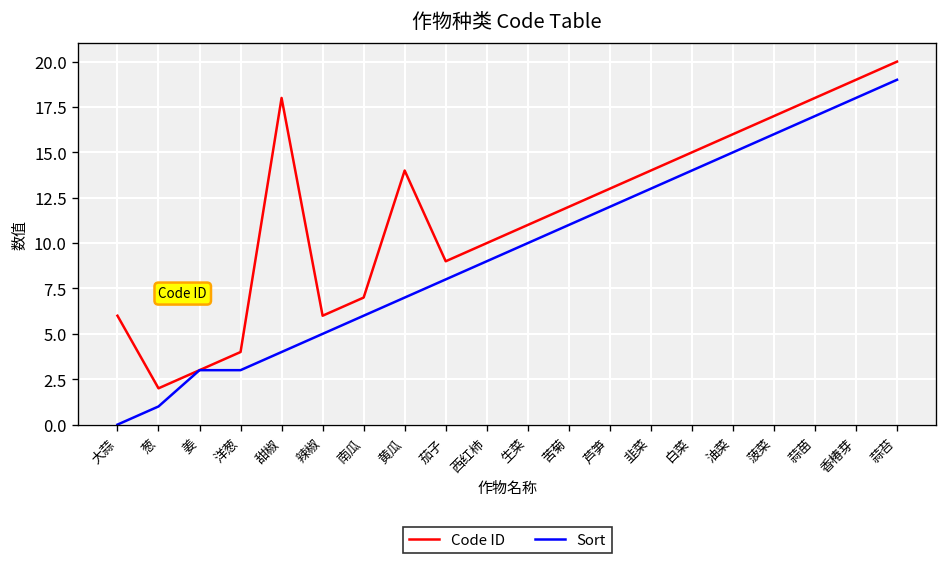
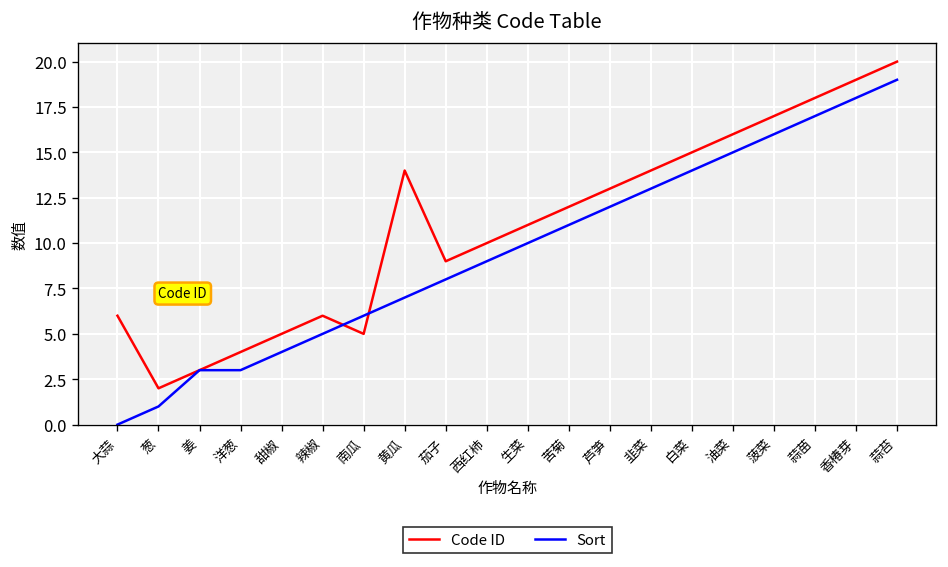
  {
    "Code ID": {
      "大蒜": 6,
      "葱": 2,
      "洋葱": 4,
-     "甜椒": 18,
+     "甜椒": 5,
      "辣椒": 6,
-     "南瓜": 7,
+     "南瓜": 5,
      "黄瓜": 14,
      "茄子": 9,
      "西红柿": 10,
      "生菜": 11,
      "苦菊": 12,
      "芦笋": 13,
      "韭菜": 14,
      "白菜": 15,
      "油菜": 16,
      "菠菜": 17,
      "蒜苗": 18,
      "香椿芽": 19,
      "蒜苔": 20
    },
    "Sort": {
      "大蒜": 0,
      "葱": 1,
      "洋葱": 3,
      "甜椒": 4,
      "辣椒": 5,
      "南瓜": 6,
      "黄瓜": 7,
      "茄子": 8,
      "西红柿": 9,
      "生菜": 10,
      "苦菊": 11,
      "芦笋": 12,
      "韭菜": 13,
      "白菜": 14,
      "油菜": 15,
      "菠菜": 16,
      "蒜苗": 17,
      "香椿芽": 18,
      "蒜苔": 19
    }
  }
